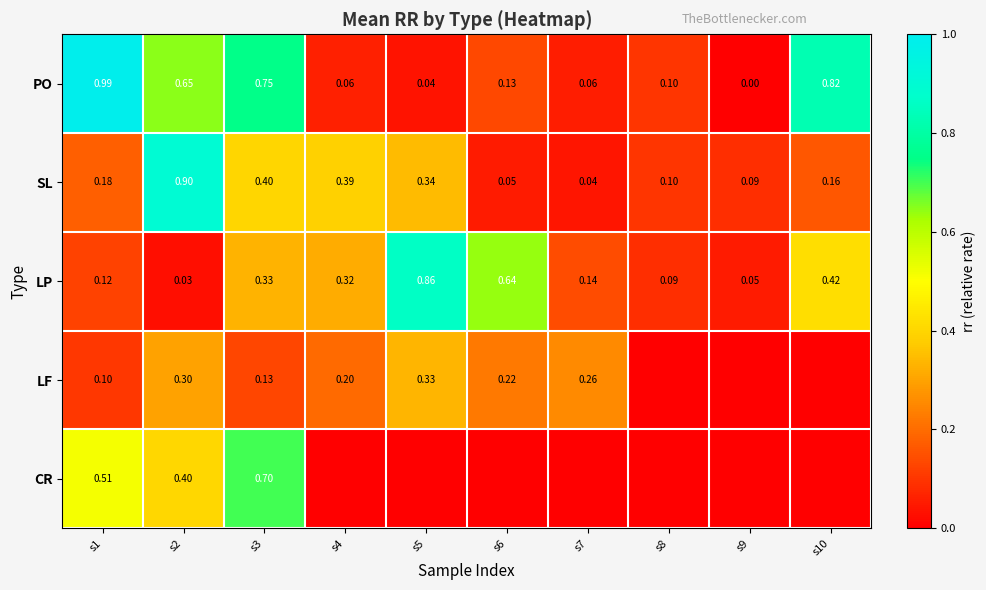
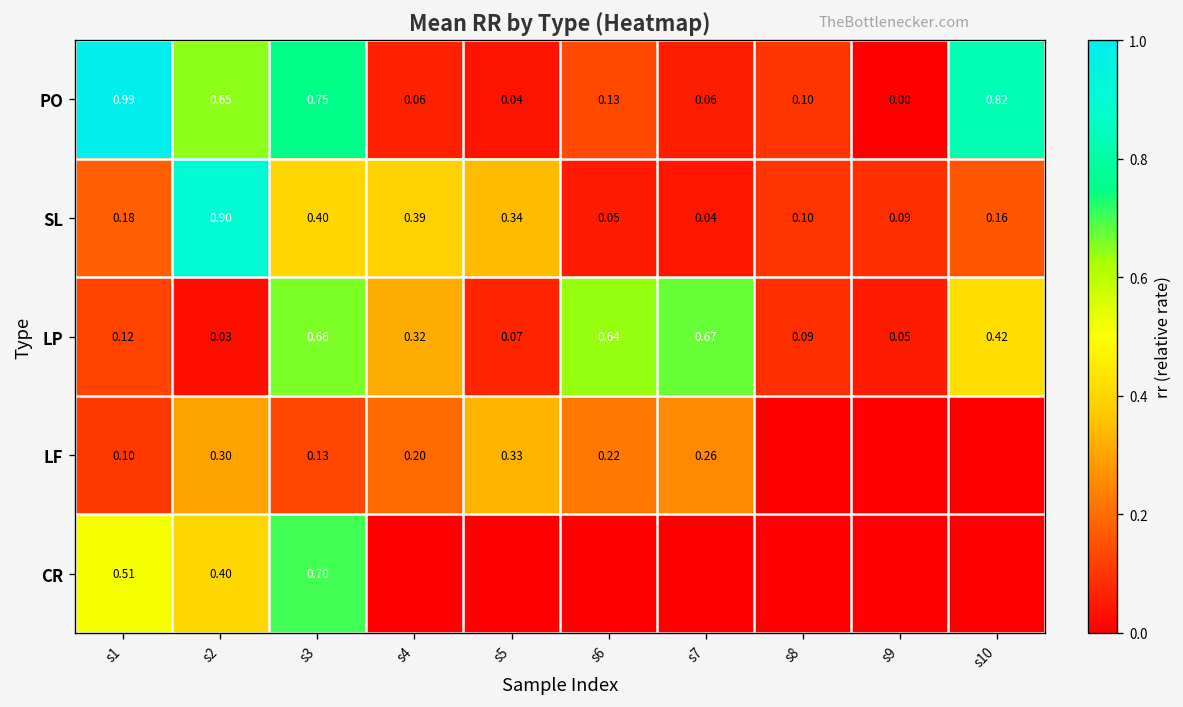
  {
    "PO": {
      "s1": 0.99,
      "s2": 0.65,
      "s3": 0.75,
      "s4": 0.06,
      "s5": 0.04,
      "s6": 0.13,
      "s7": 0.06,
      "s8": 0.10,
      "s9": 0.00,
      "s10": 0.82
    },
    "SL": {
      "s1": 0.18,
      "s2": 0.90,
      "s3": 0.40,
      "s4": 0.39,
      "s5": 0.34,
      "s6": 0.05,
      "s7": 0.04,
      "s8": 0.10,
      "s9": 0.09,
      "s10": 0.16
    },
    "LP": {
      "s1": 0.12,
      "s2": 0.03,
-     "s3": 0.33,
+     "s3": 0.66,
      "s4": 0.32,
-     "s5": 0.86,
+     "s5": 0.07,
      "s6": 0.64,
-     "s7": 0.14,
+     "s7": 0.67,
      "s8": 0.09,
      "s9": 0.05,
      "s10": 0.42
    },
    "LF": {
      "s1": 0.10,
      "s2": 0.30,
      "s3": 0.13,
      "s4": 0.20,
      "s5": 0.33,
      "s6": 0.22,
      "s7": 0.26
    },
    "CR": {
      "s1": 0.51,
      "s2": 0.40,
      "s3": 0.70
    }
  }
